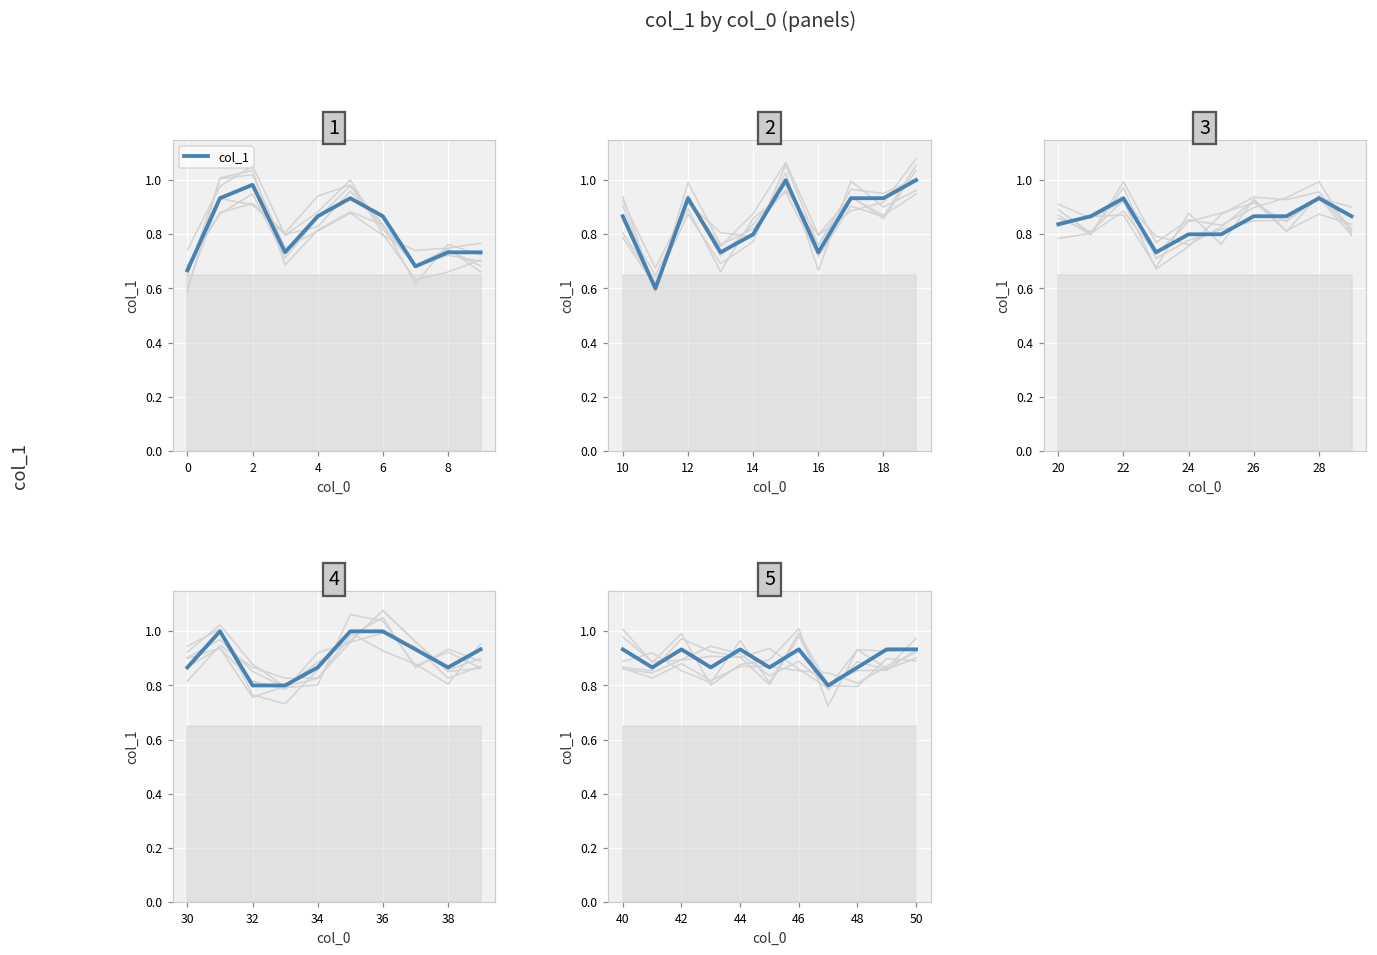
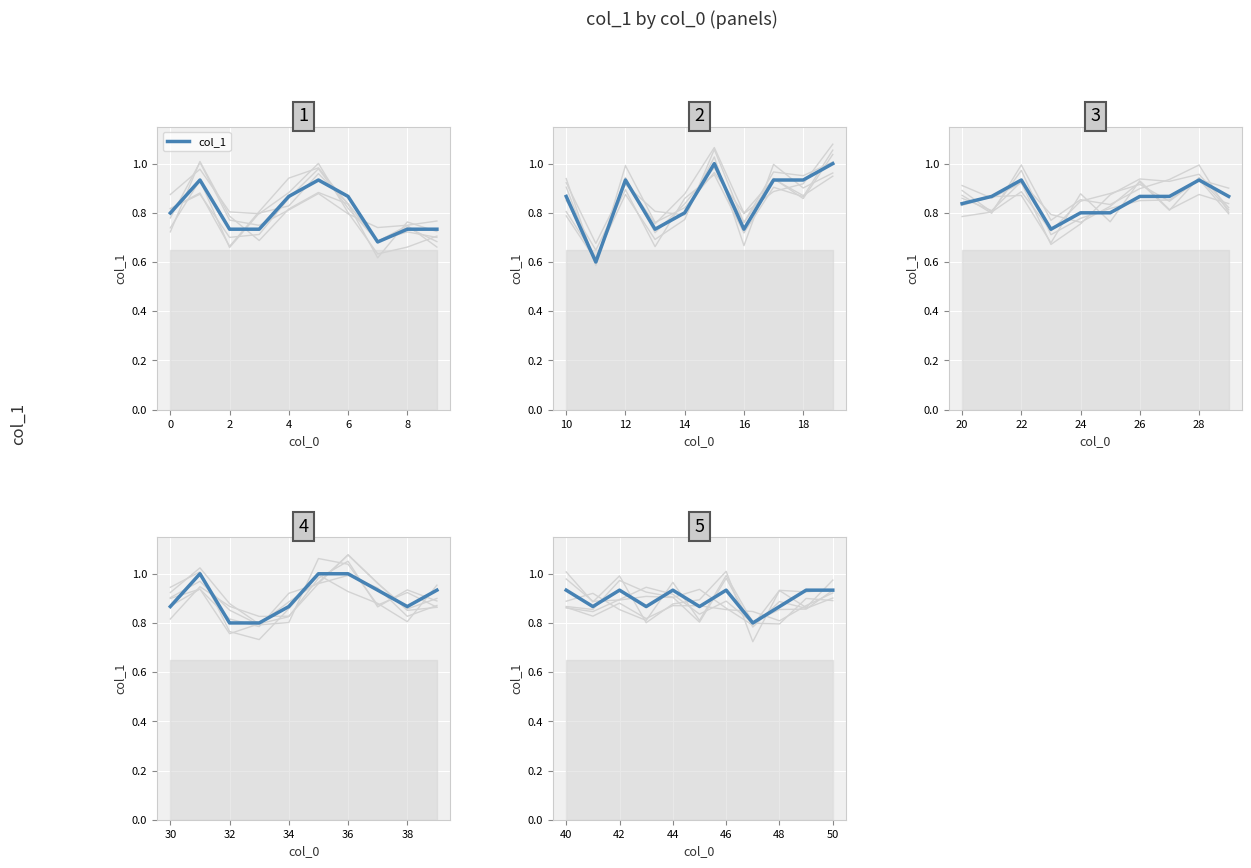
  {
    "1": {
      "col_1": {
-       "0": 0.67,
-       "2": 0.98,
+       "0": 0.80,
+       "2": 0.73,
        "6": 0.87
      }
    },
    "2": {
      "col_1": {
        "10": 0.87,
        "16": 0.73,
        "18": 0.93
      }
    },
    "3": {
      "col_1": {
        "24": 0.80,
        "26": 0.87
      }
    },
    "4": {
      "col_1": {
        "32": 0.80
      }
    },
    "5": {
      "col_1": {
        "40": 0.93,
        "42": 0.93,
        "44": 0.93,
        "46": 0.93,
        "48": 0.87
      }
    }
  }
